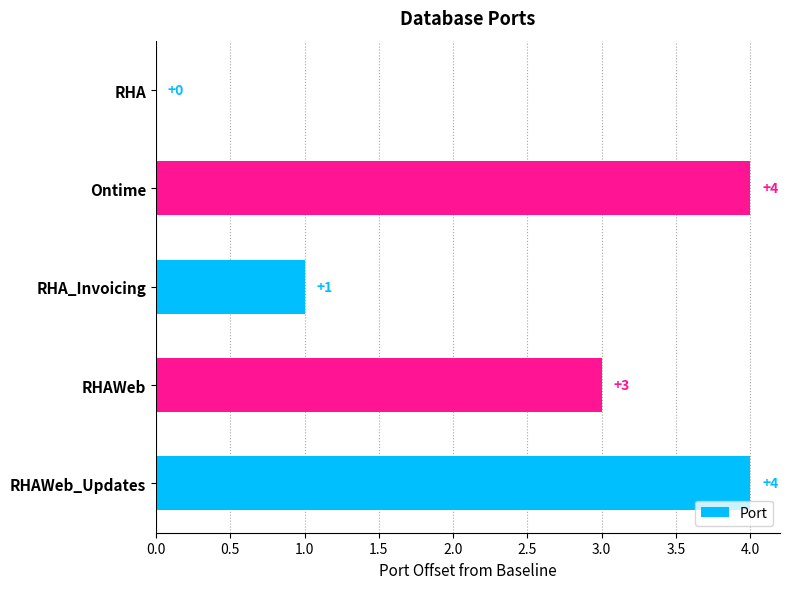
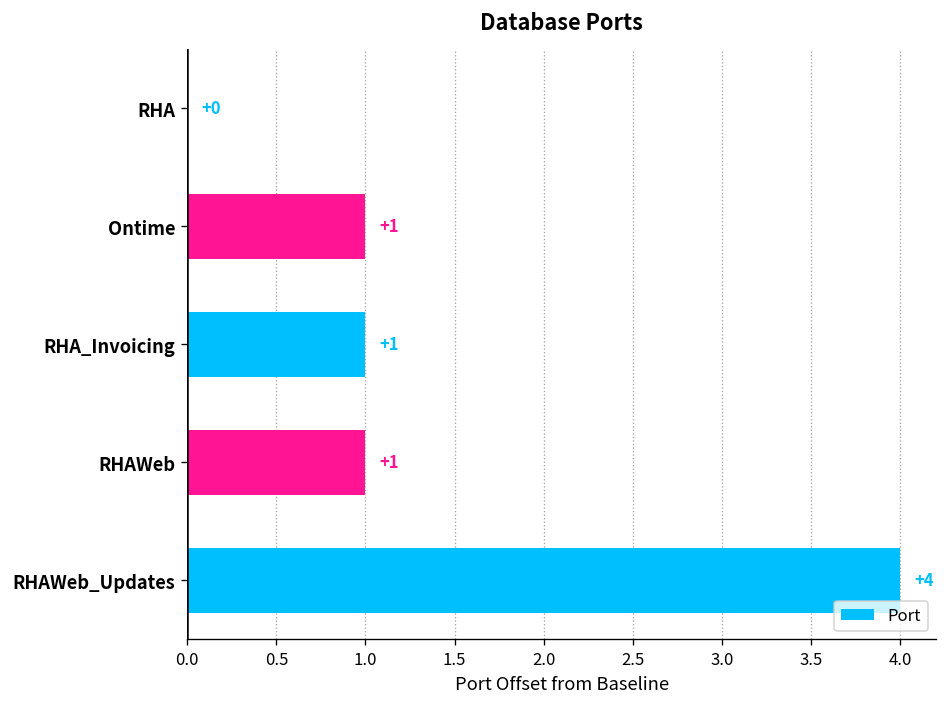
  {
    "RHA": "+0",
-   "Ontime": "+4",
+   "Ontime": "+1",
    "RHA_Invoicing": "+1",
-   "RHAWeb": "+3",
+   "RHAWeb": "+1",
    "RHAWeb_Updates": "+4"
  }
